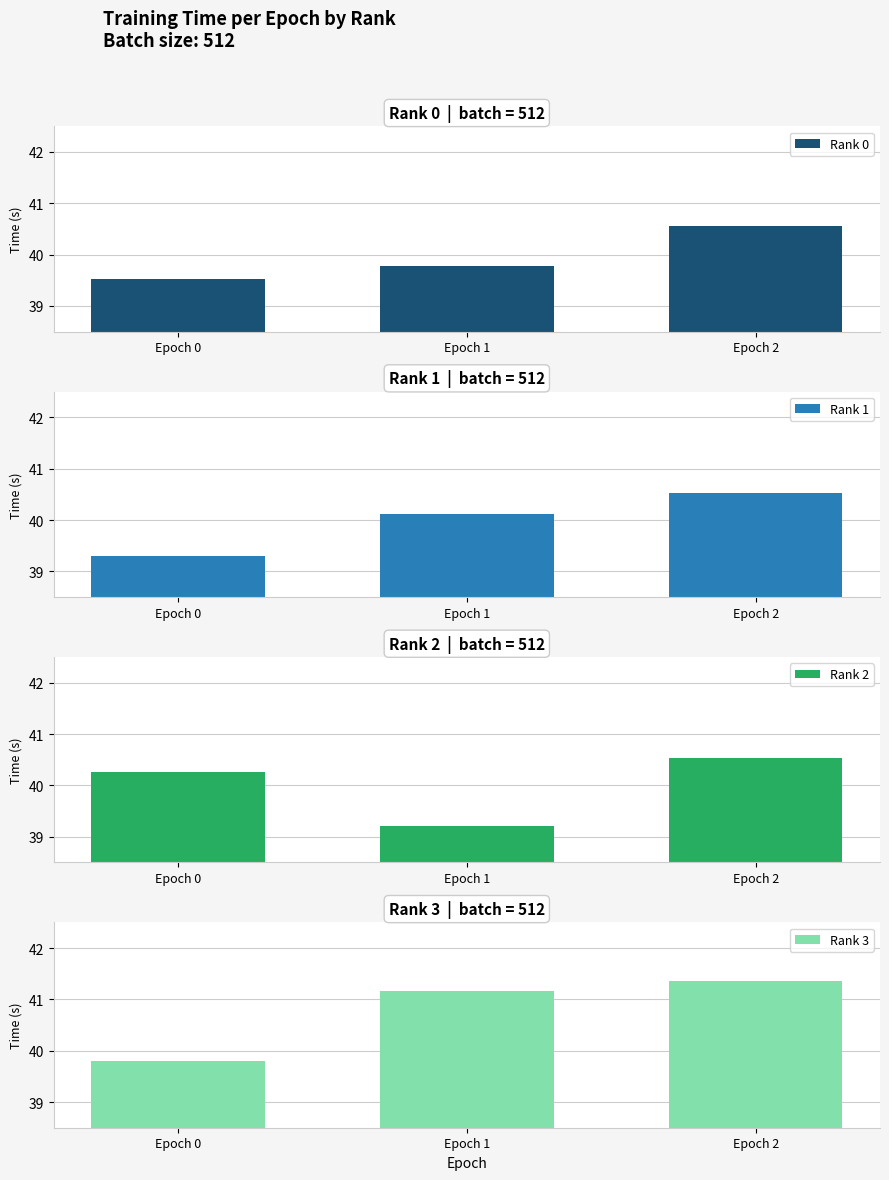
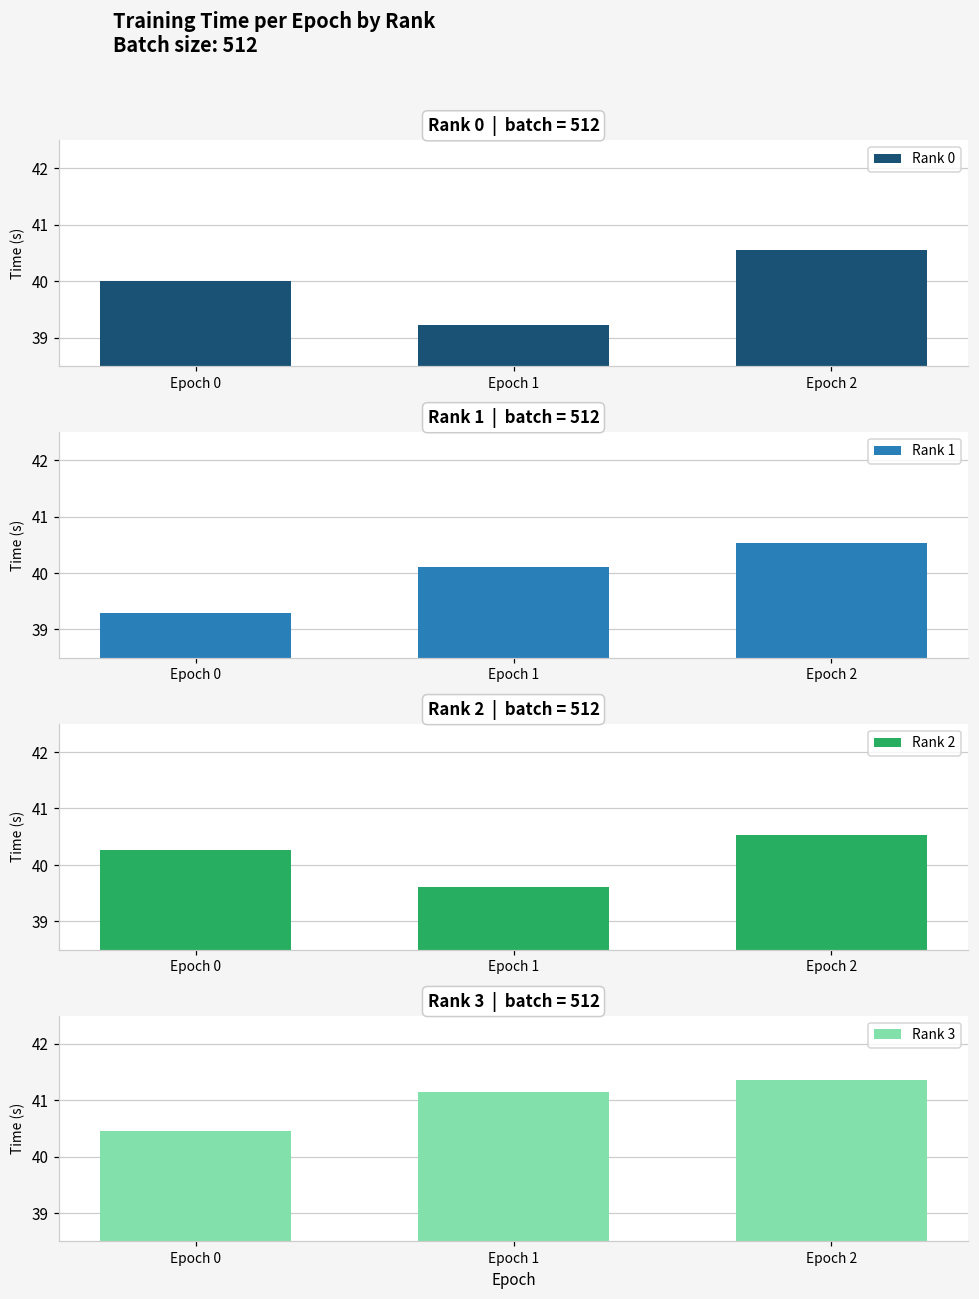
  {
    "Rank 0 | batch = 512": {
-     "Epoch 0": 39.5,
-     "Epoch 1": 39.8,
+     "Epoch 0": 40.0,
+     "Epoch 1": 39.2,
      "Epoch 2": 40.6
    },
    "Rank 1 | batch = 512": {
      "Epoch 0": 39.3,
      "Epoch 1": 40.1,
      "Epoch 2": 40.5
    },
    "Rank 2 | batch = 512": {
      "Epoch 0": 40.3,
-     "Epoch 1": 39.2,
+     "Epoch 1": 39.6,
      "Epoch 2": 40.5
    },
    "Rank 3 | batch = 512": {
-     "Epoch 0": 39.8,
+     "Epoch 0": 40.4,
      "Epoch 1": 41.2,
      "Epoch 2": 41.4
    }
  }
